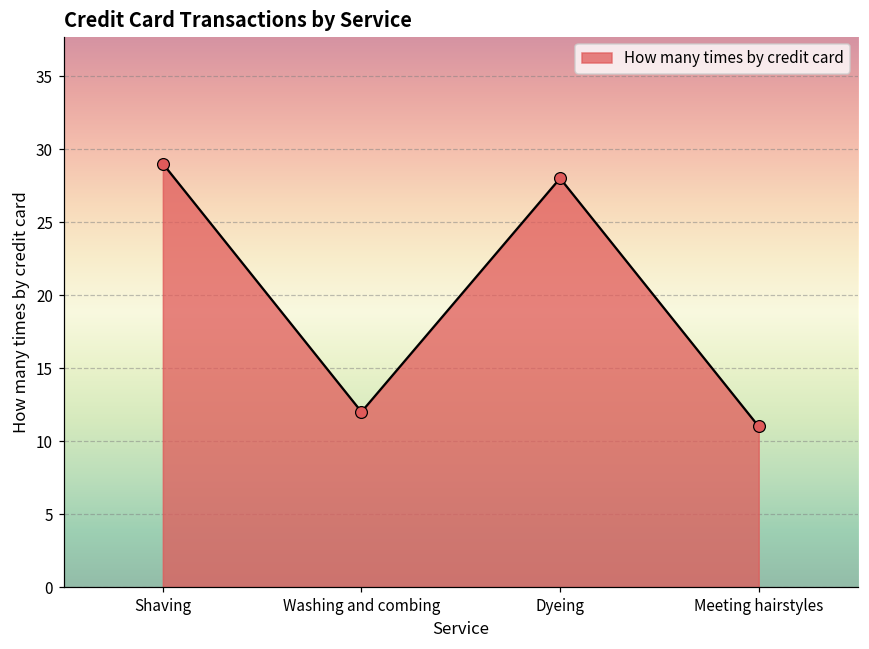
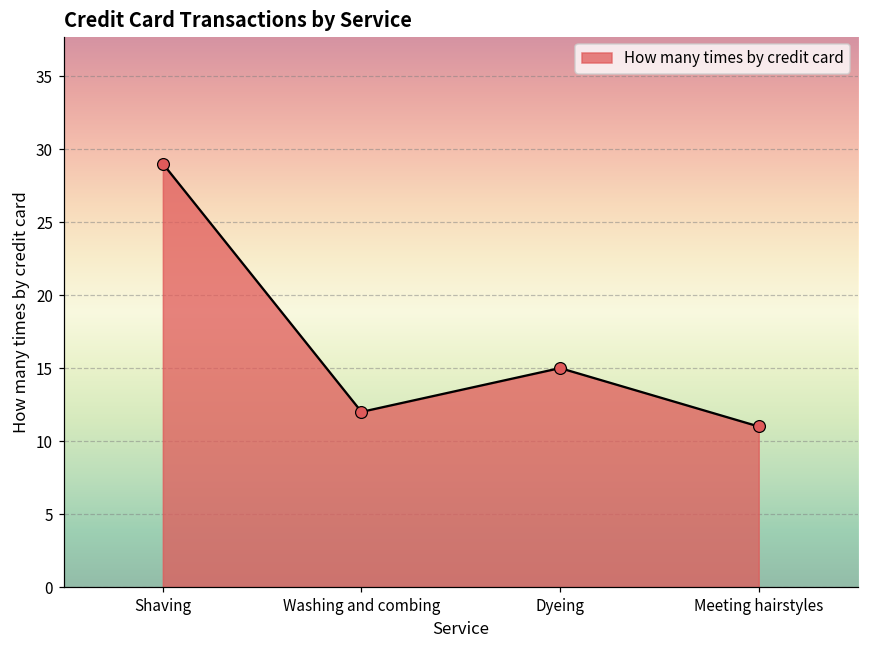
  {
    "Shaving": 29,
    "Washing and combing": 12,
-   "Dyeing": 28,
+   "Dyeing": 15,
    "Meeting hairstyles": 11
  }
